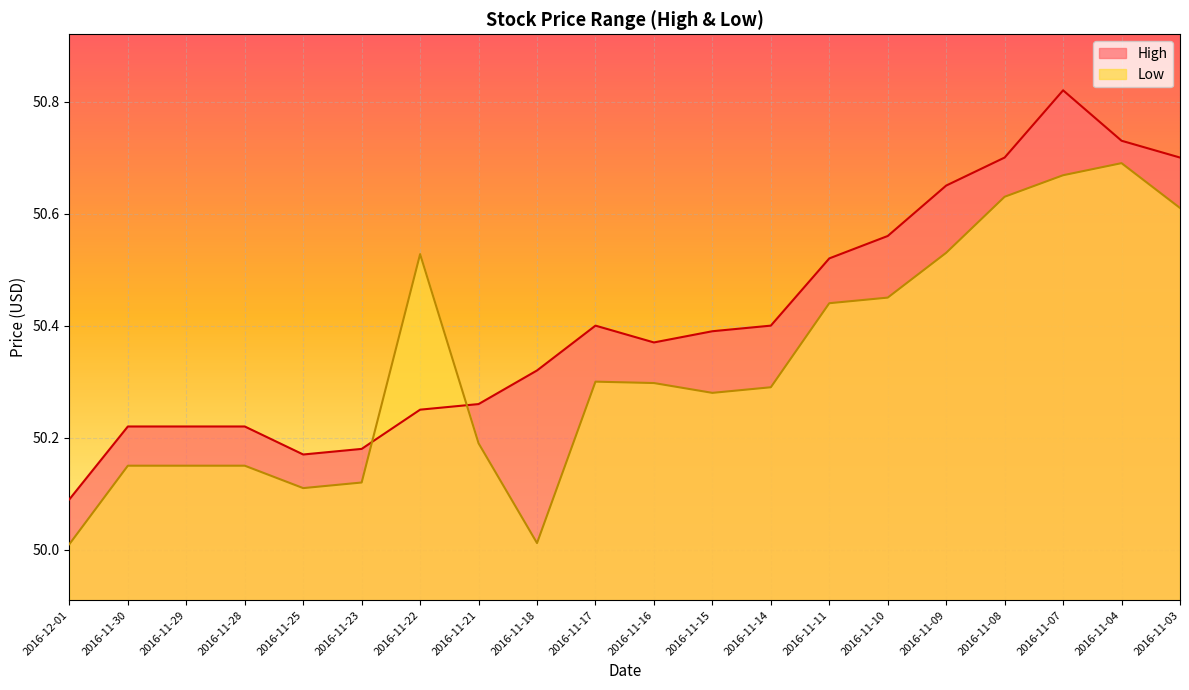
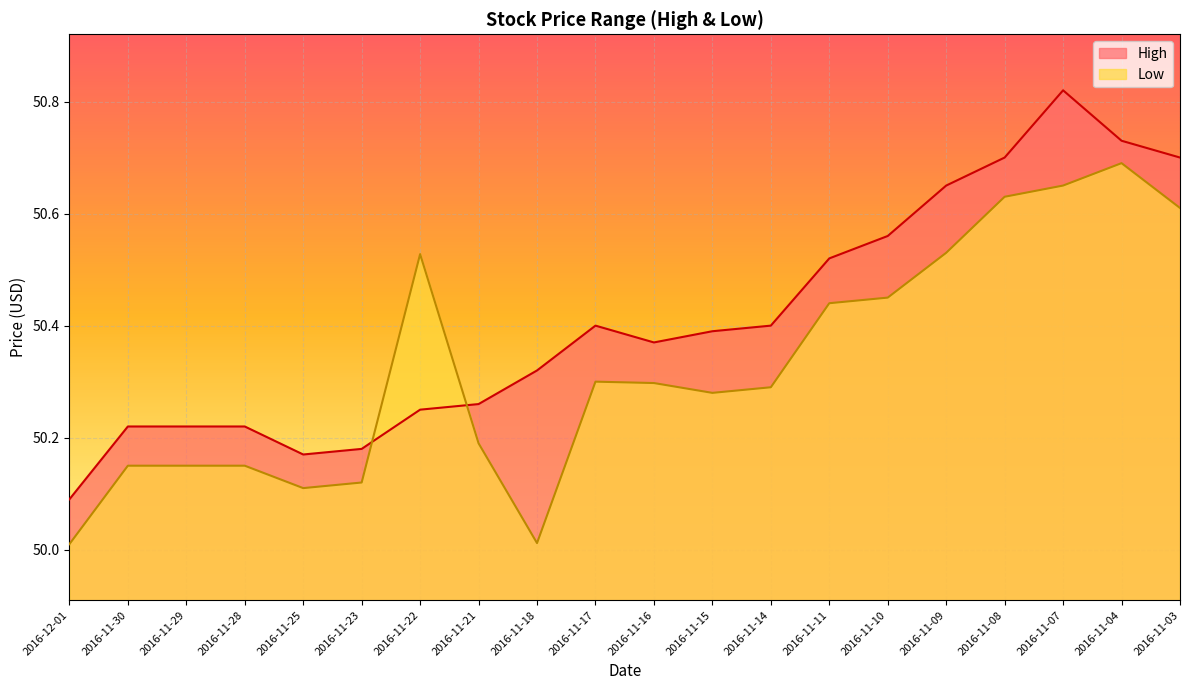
  {
    "High": {
      "2016-12-01": 50.09,
      "2016-11-30": 50.22,
      "2016-11-29": 50.22,
      "2016-11-28": 50.22,
      "2016-11-25": 50.17,
      "2016-11-23": 50.18,
      "2016-11-22": 50.25,
      "2016-11-21": 50.26,
      "2016-11-18": 50.32,
      "2016-11-17": 50.40,
      "2016-11-16": 50.37,
      "2016-11-15": 50.39,
      "2016-11-14": 50.40,
      "2016-11-11": 50.52,
      "2016-11-10": 50.56,
      "2016-11-09": 50.65,
      "2016-11-08": 50.70,
      "2016-11-07": 50.82,
      "2016-11-04": 50.73,
      "2016-11-03": 50.70
    },
    "Low": {
      "2016-12-01": 50.01,
      "2016-11-30": 50.15,
      "2016-11-29": 50.15,
      "2016-11-28": 50.15,
      "2016-11-25": 50.11,
      "2016-11-23": 50.12,
      "2016-11-22": 50.53,
      "2016-11-21": 50.19,
      "2016-11-18": 50.01,
      "2016-11-17": 50.30,
      "2016-11-16": 50.30,
      "2016-11-15": 50.28,
      "2016-11-14": 50.29,
      "2016-11-11": 50.44,
      "2016-11-10": 50.45,
      "2016-11-09": 50.53,
      "2016-11-08": 50.63,
-     "2016-11-07": 50.67,
+     "2016-11-07": 50.65,
      "2016-11-04": 50.69,
      "2016-11-03": 50.61
    }
  }
